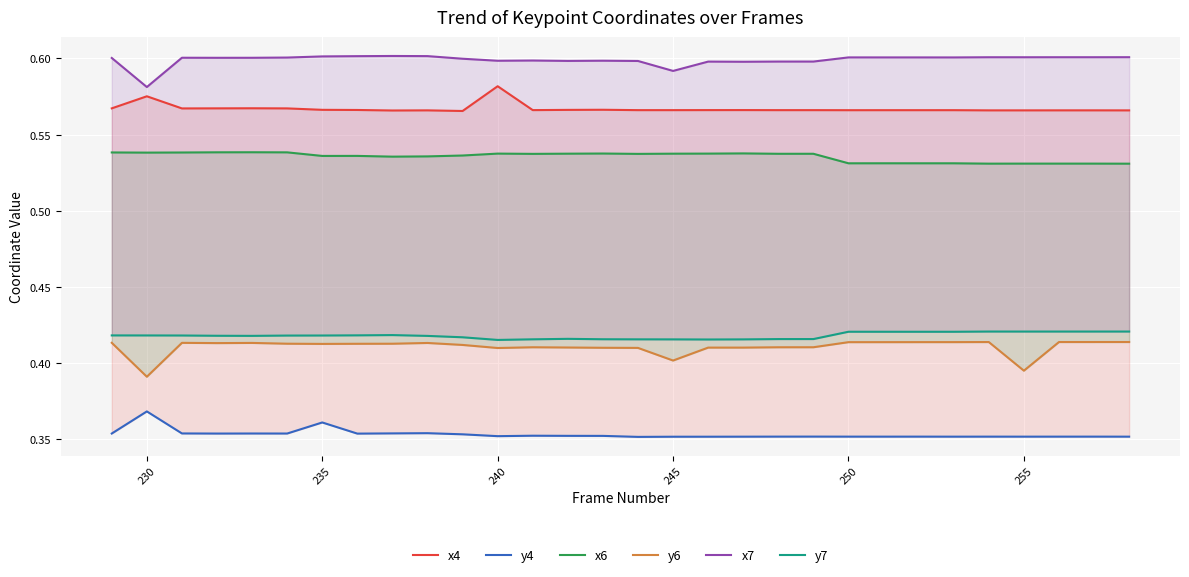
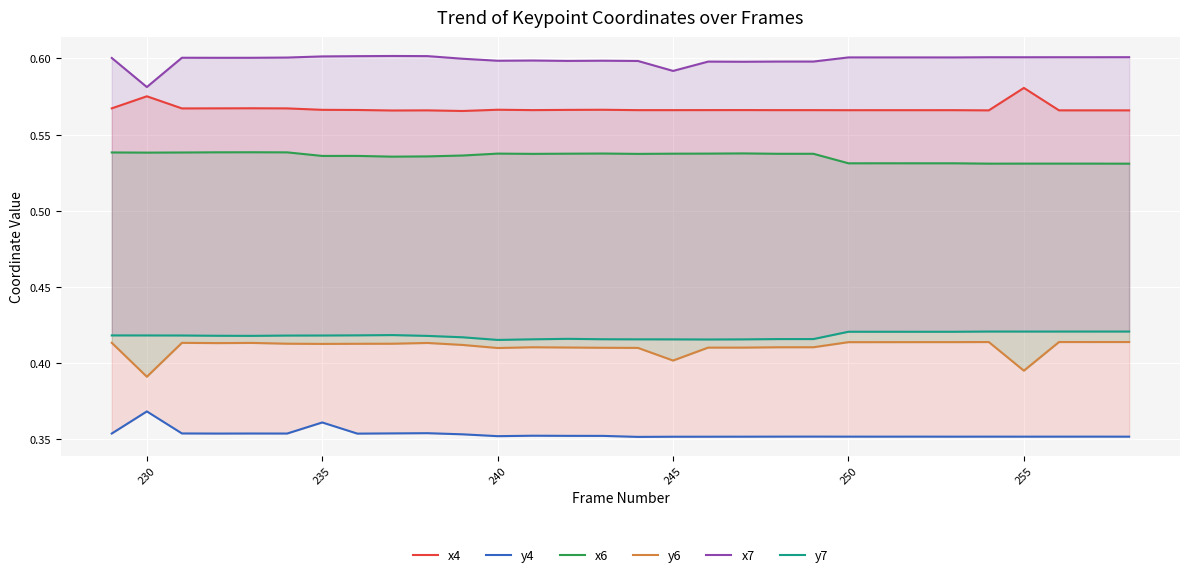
  {
    "x4": {
      "230": 0.575,
      "235": 0.566,
-     "240": 0.582,
+     "240": 0.566,
      "245": 0.566,
      "250": 0.566,
-     "255": 0.566
+     "255": 0.581
    },
    "y4": {
      "230": 0.368,
      "235": 0.361,
      "240": 0.352,
      "245": 0.352,
      "250": 0.352,
      "255": 0.352
    },
    "y6": {
      "230": 0.391,
      "235": 0.413,
      "240": 0.410,
      "245": 0.402,
      "250": 0.414,
      "255": 0.395
    },
    "x7": {
      "230": 0.581,
      "235": 0.601,
      "240": 0.598,
      "245": 0.592,
      "250": 0.601,
      "255": 0.601
    }
  }
